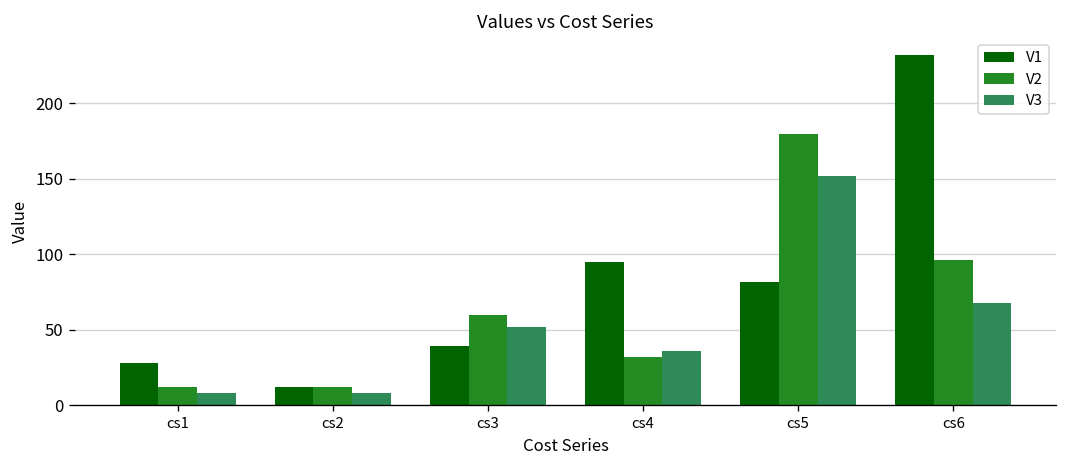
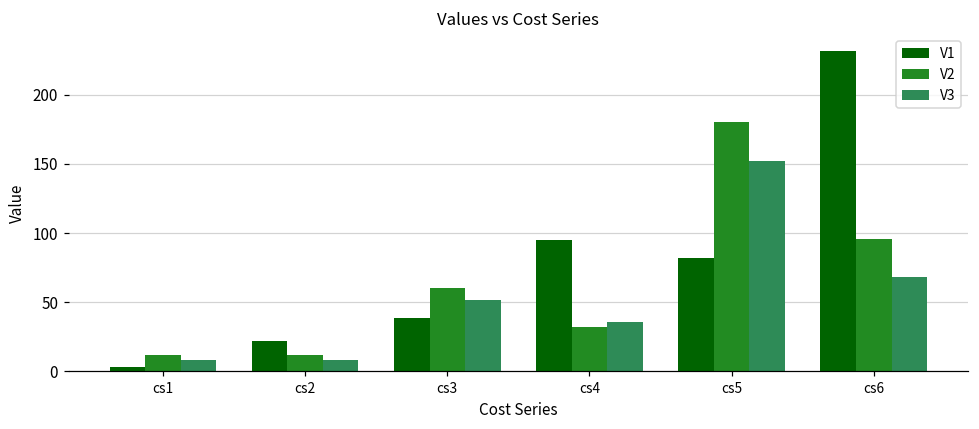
  {
    "V1": {
-     "cs1": 28,
-     "cs2": 12,
+     "cs1": 3,
+     "cs2": 22,
      "cs3": 39,
      "cs4": 95,
      "cs5": 82,
      "cs6": 232
    }
  }
